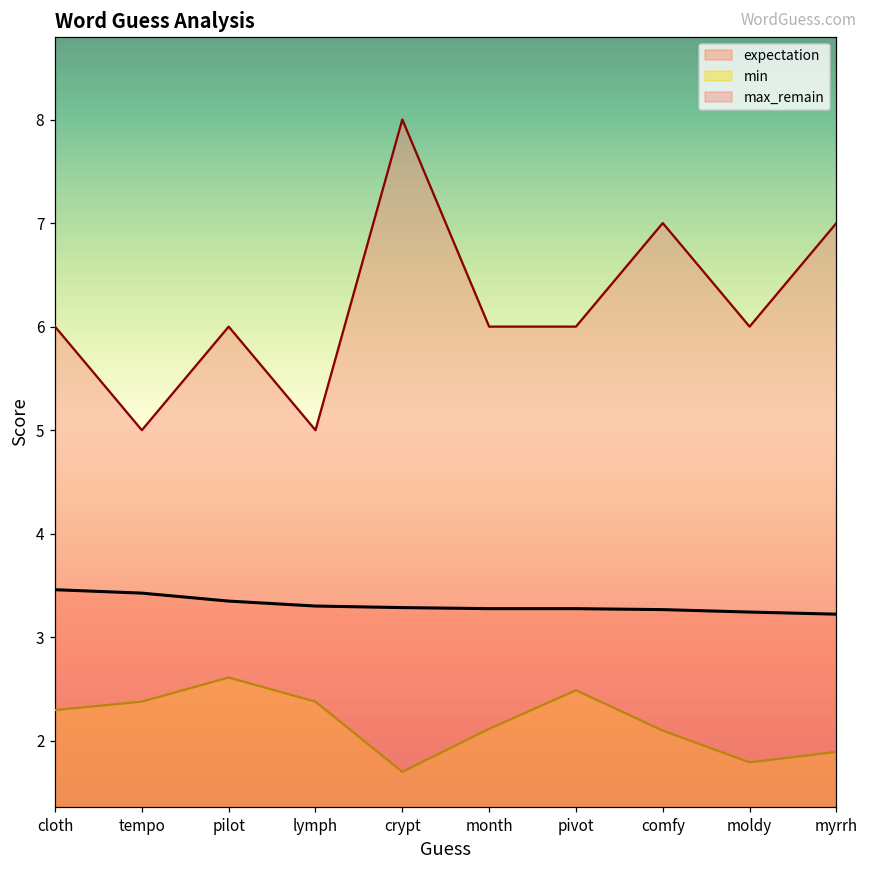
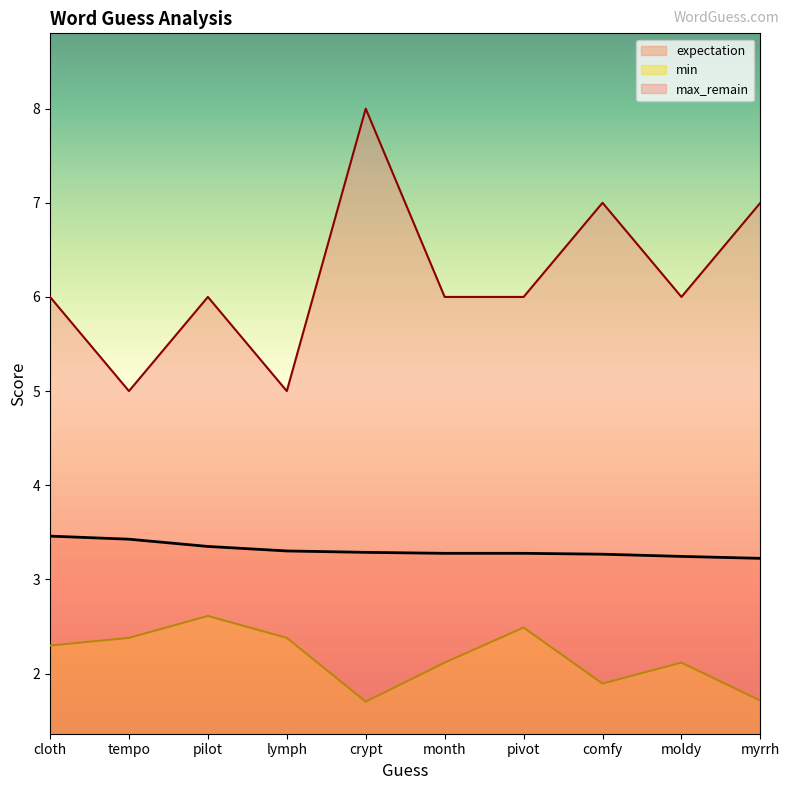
  {
    "min": {
      "cloth": 2.3,
      "tempo": 2.4,
      "pilot": 2.6,
      "lymph": 2.4,
      "crypt": 1.7,
      "month": 2.1,
      "pivot": 2.5,
-     "comfy": 2.1,
-     "moldy": 1.8,
-     "myrrh": 1.9
+     "comfy": 1.9,
+     "moldy": 2.1,
+     "myrrh": 1.7
    }
  }
